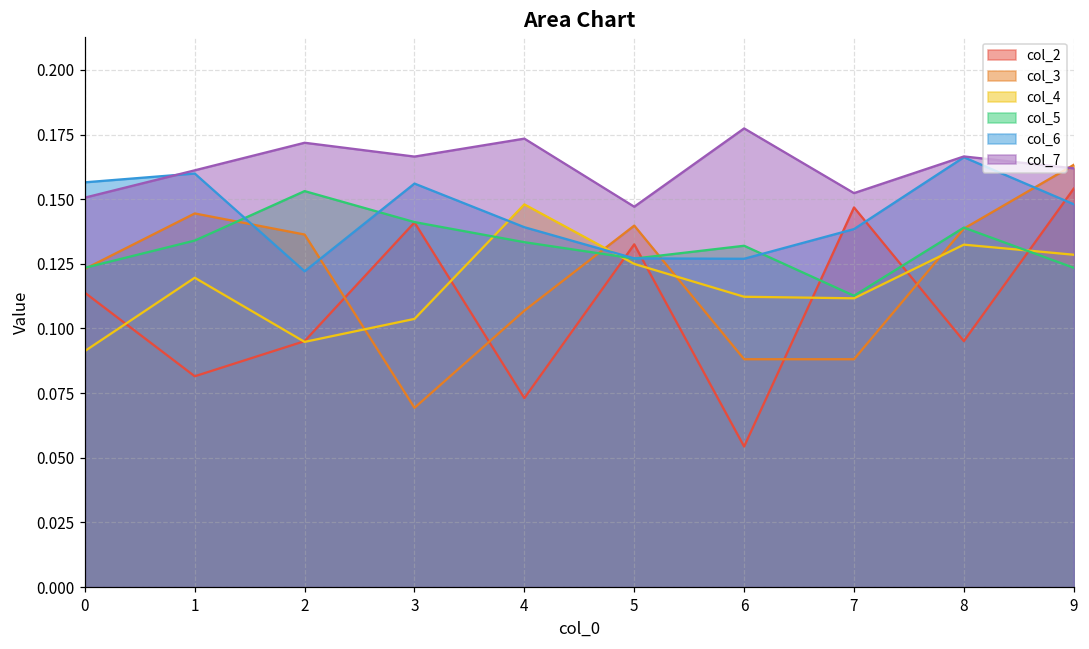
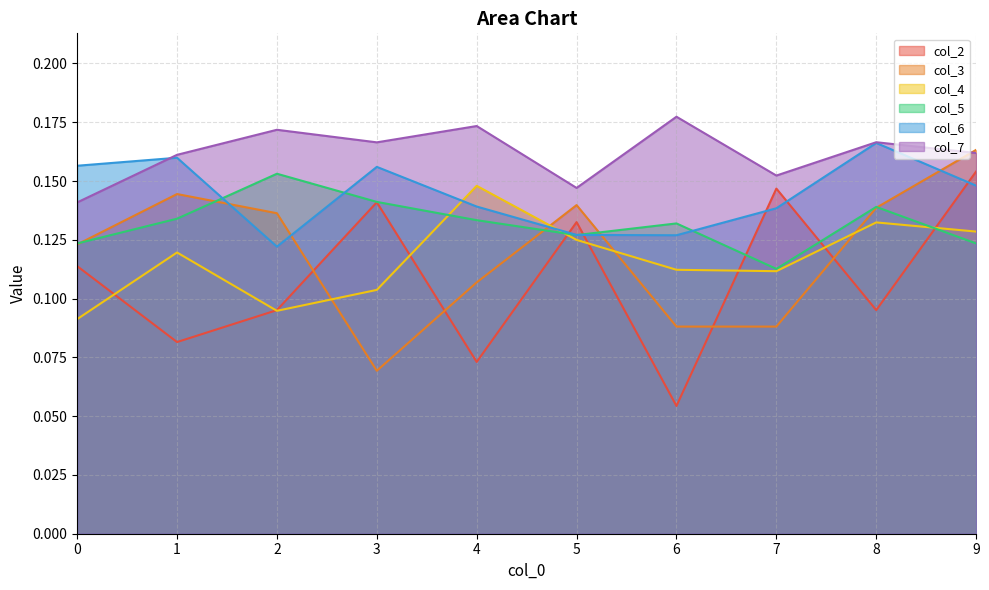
  {
    "col_5": {
      "1": 0.134,
      "2": 0.153,
      "4": 0.133,
      "6": 0.132,
      "9": 0.123
    },
    "col_6": {
      "0": 0.157,
      "1": 0.160,
      "2": 0.122,
      "3": 0.156,
      "4": 0.139,
      "6": 0.127,
      "7": 0.138,
      "9": 0.148
    },
    "col_7": {
-     "0": 0.151,
+     "0": 0.141,
      "1": 0.161,
      "2": 0.172,
      "3": 0.166,
      "4": 0.173,
      "5": 0.147,
      "6": 0.177,
      "7": 0.152,
      "9": 0.162
    }
  }
